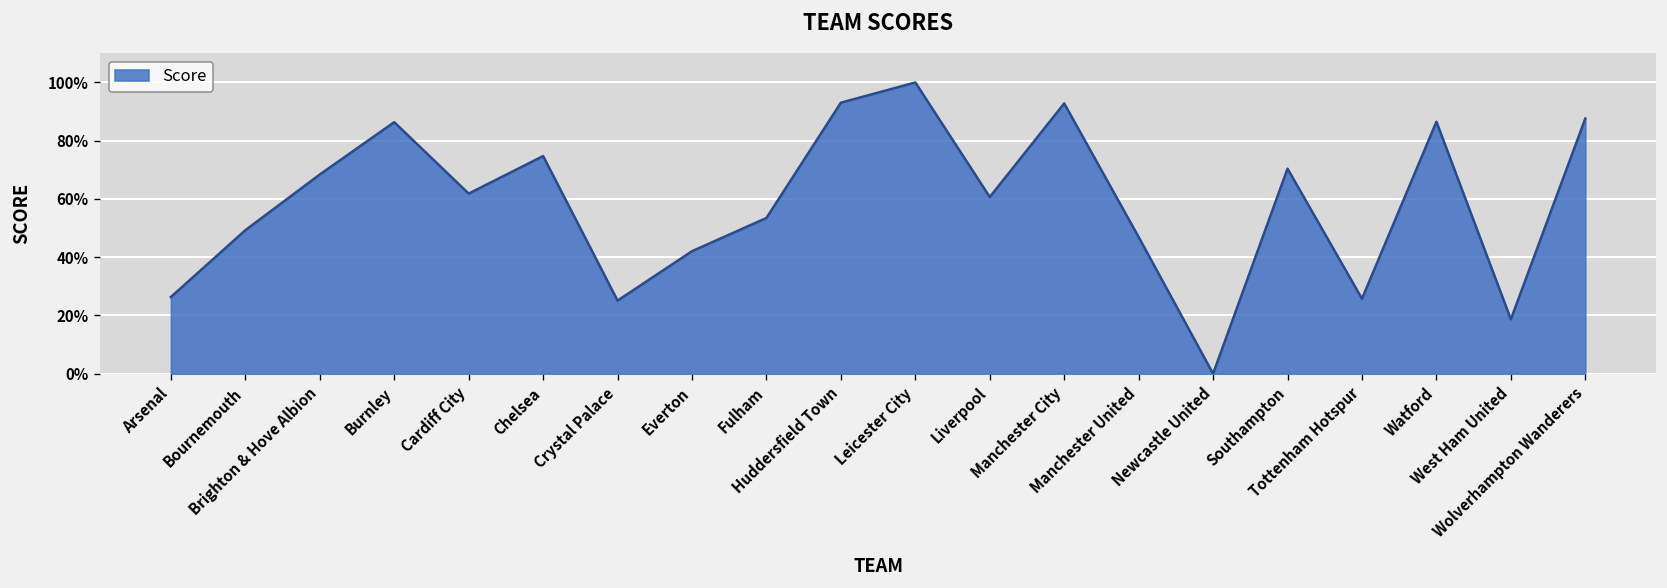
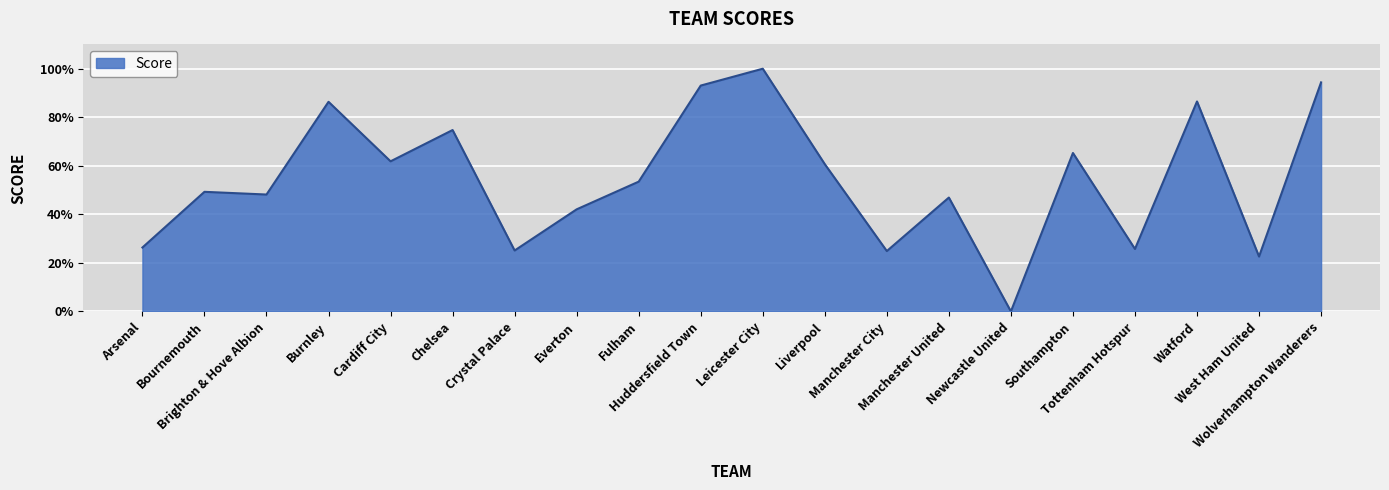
  {
    "Arsenal": "26%",
    "Bournemouth": "49%",
-   "Brighton & Hove Albion": "68%",
+   "Brighton & Hove Albion": "48%",
    "Burnley": "86%",
    "Cardiff City": "62%",
    "Chelsea": "75%",
    "Crystal Palace": "25%",
    "Everton": "42%",
    "Fulham": "53%",
    "Huddersfield Town": "93%",
    "Leicester City": "100%",
    "Liverpool": "61%",
-   "Manchester City": "93%",
+   "Manchester City": "25%",
    "Manchester United": "47%",
    "Newcastle United": "0%",
-   "Southampton": "70%",
+   "Southampton": "65%",
    "Tottenham Hotspur": "26%",
    "Watford": "87%",
-   "West Ham United": "19%",
-   "Wolverhampton Wanderers": "88%"
+   "West Ham United": "23%",
+   "Wolverhampton Wanderers": "94%"
  }
